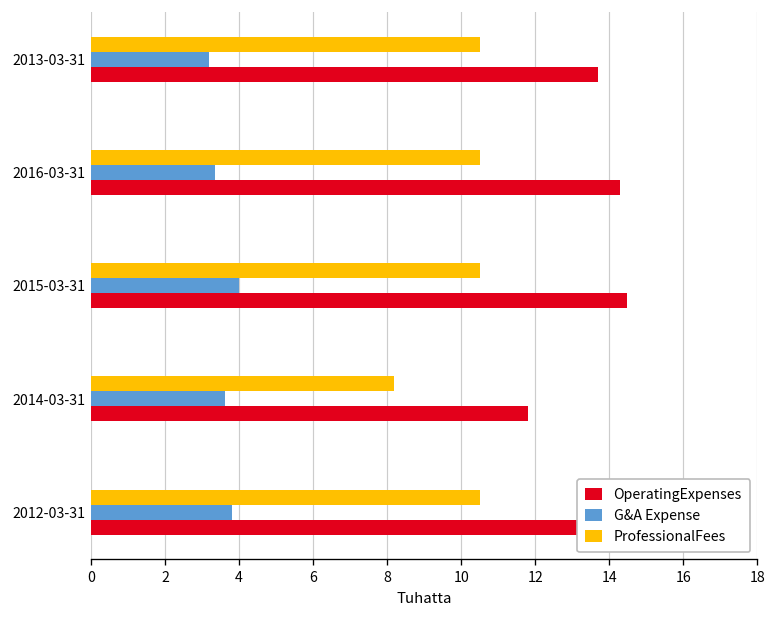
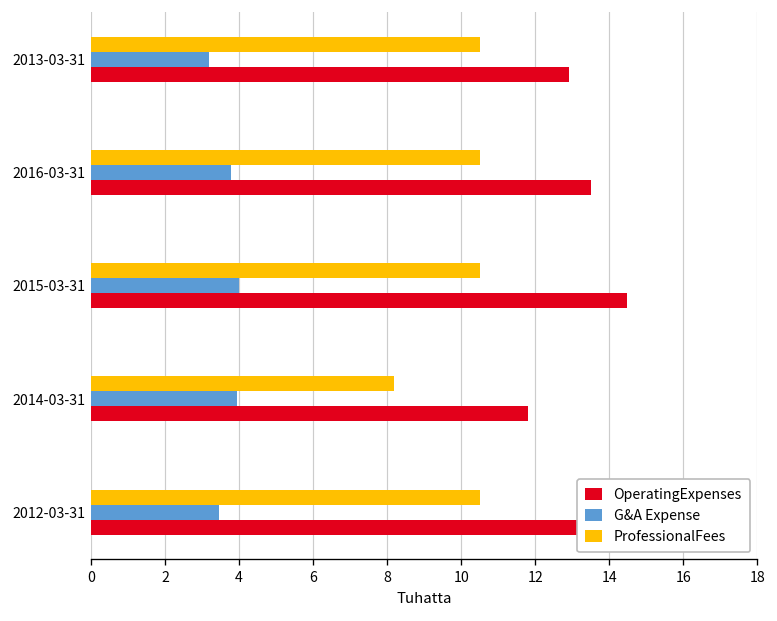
  {
    "OperatingExpenses": {
-     "2013-03-31": 13.7,
-     "2016-03-31": 14.3,
+     "2013-03-31": 12.9,
+     "2016-03-31": 13.5,
      "2015-03-31": 14.5,
      "2014-03-31": 11.8
    },
    "G&A Expense": {
      "2013-03-31": 3.2,
-     "2016-03-31": 3.4,
+     "2016-03-31": 3.8,
      "2015-03-31": 4.0,
-     "2014-03-31": 3.6,
-     "2012-03-31": 3.8
+     "2014-03-31": 3.9,
+     "2012-03-31": 3.5
    },
    "ProfessionalFees": {
      "2013-03-31": 10.5,
      "2016-03-31": 10.5,
      "2015-03-31": 10.5,
      "2014-03-31": 8.2,
      "2012-03-31": 10.5
    }
  }
